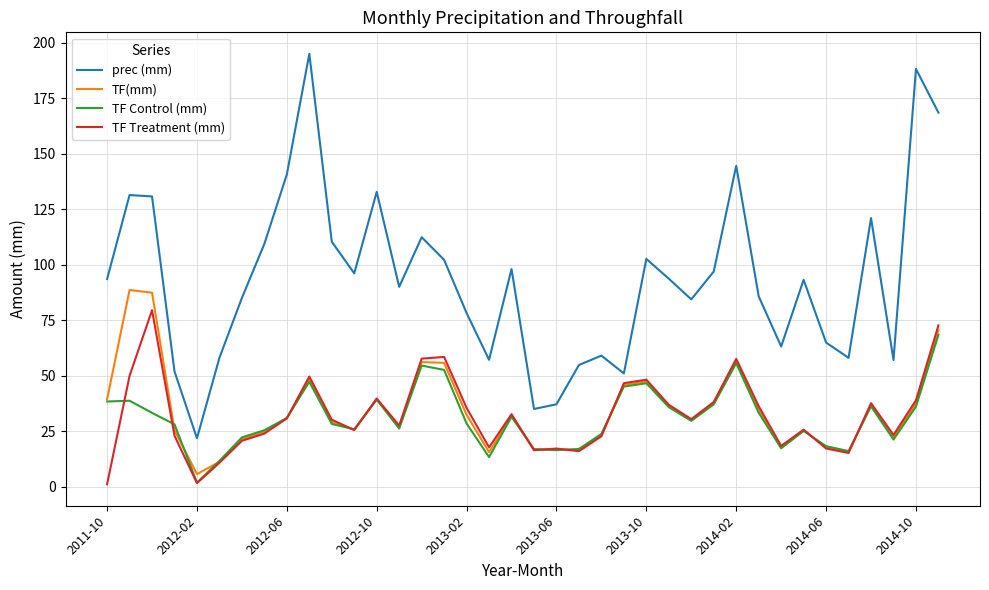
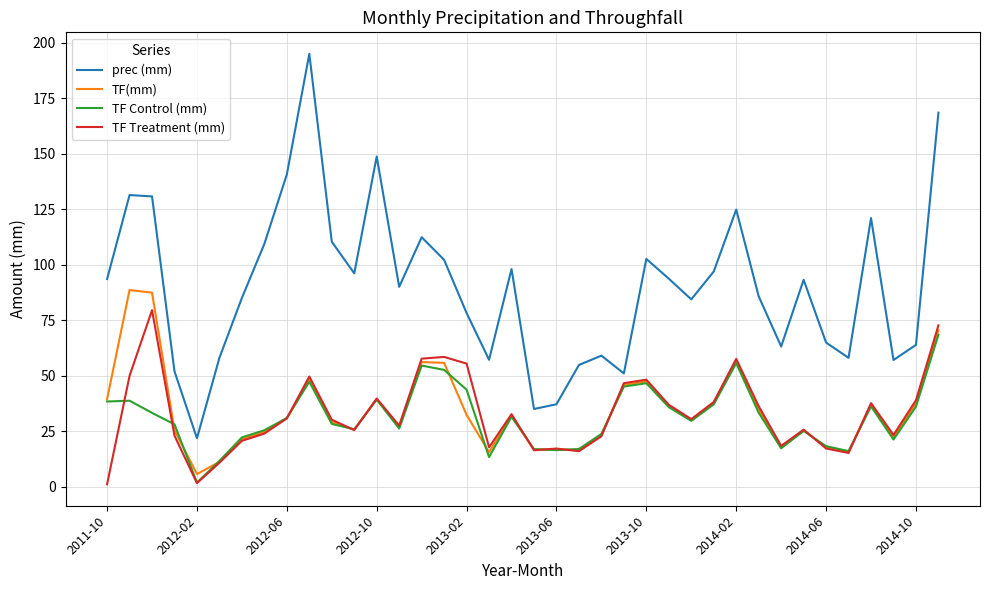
  {
    "prec (mm)": {
      "2011-10": 94,
      "2012-02": 22,
      "2012-06": 141,
-     "2012-10": 133,
+     "2012-10": 149,
      "2013-02": 78,
      "2013-06": 37,
      "2013-10": 103,
-     "2014-02": 145,
+     "2014-02": 125,
      "2014-06": 65,
-     "2014-10": 188
+     "2014-10": 64
    },
    "TF(mm)": {
      "2012-02": 6,
      "2013-02": 32,
      "2014-10": 37
    },
    "TF Control (mm)": {
-     "2013-02": 28,
+     "2013-02": 44,
      "2014-10": 36
    },
    "TF Treatment (mm)": {
      "2011-10": 1,
-     "2013-02": 35,
+     "2013-02": 55,
      "2014-10": 39
    }
  }
